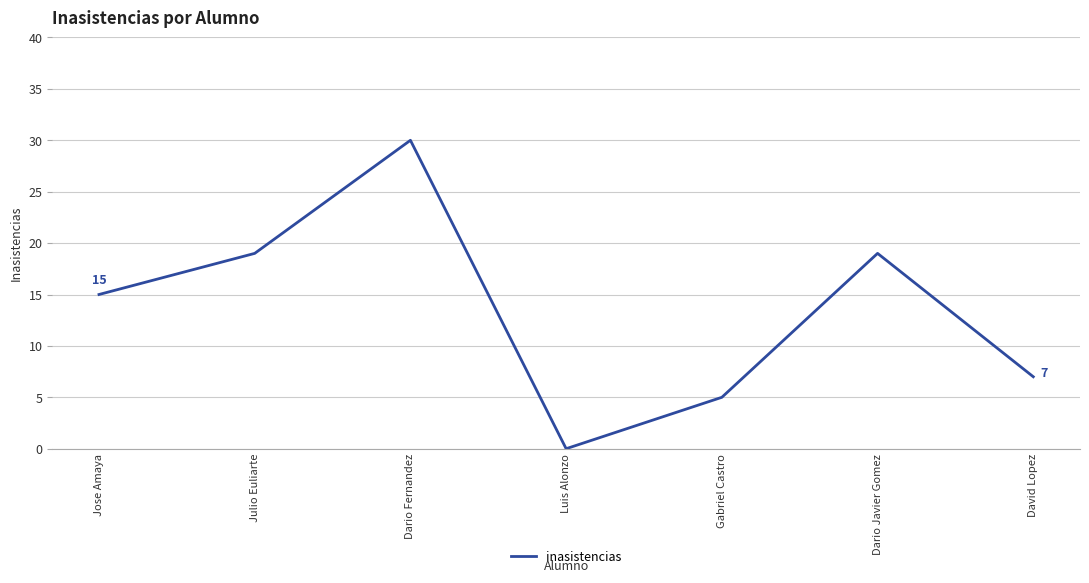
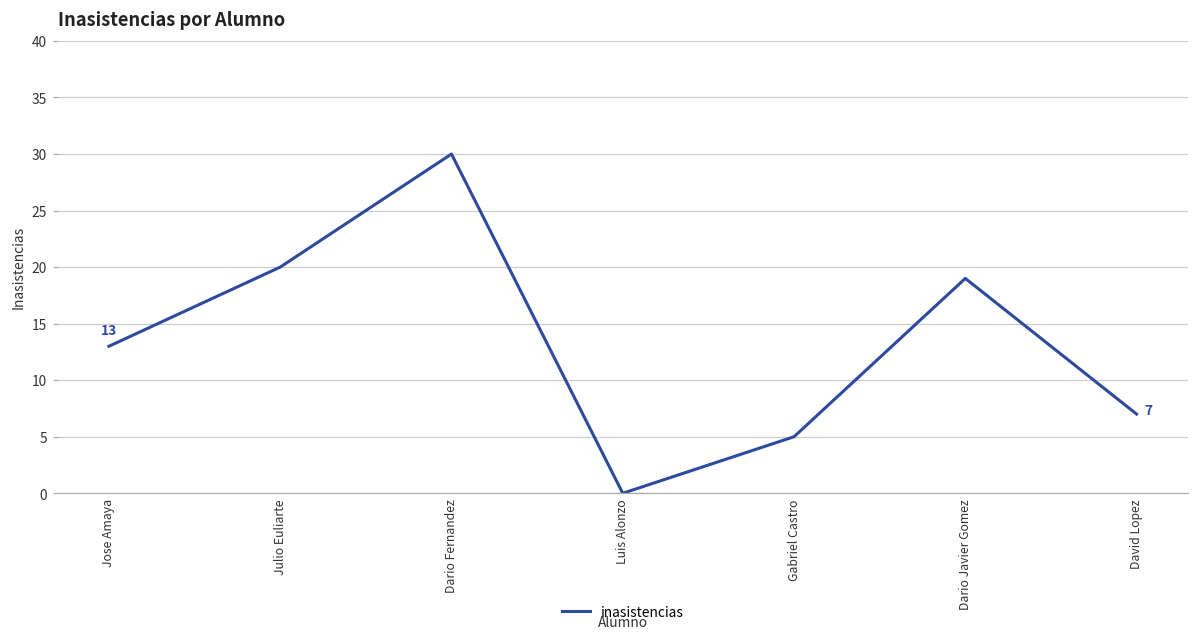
  {
-   "Jose Amaya": 15,
-   "Julio Euliarte": 19,
+   "Jose Amaya": 13,
+   "Julio Euliarte": 20,
    "David Lopez": 7
  }
